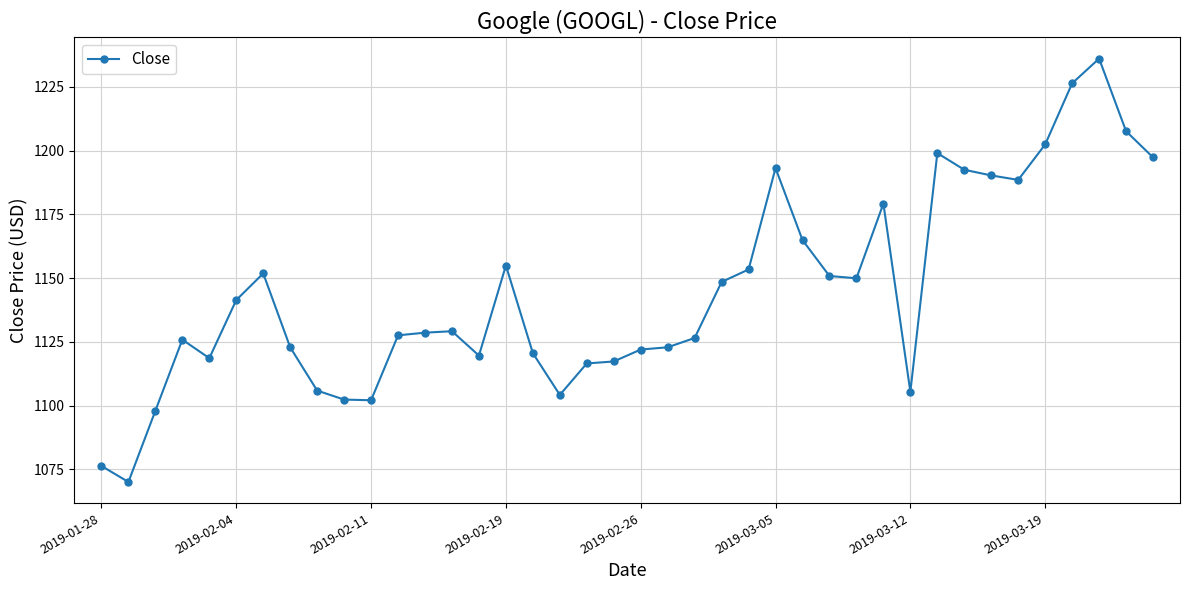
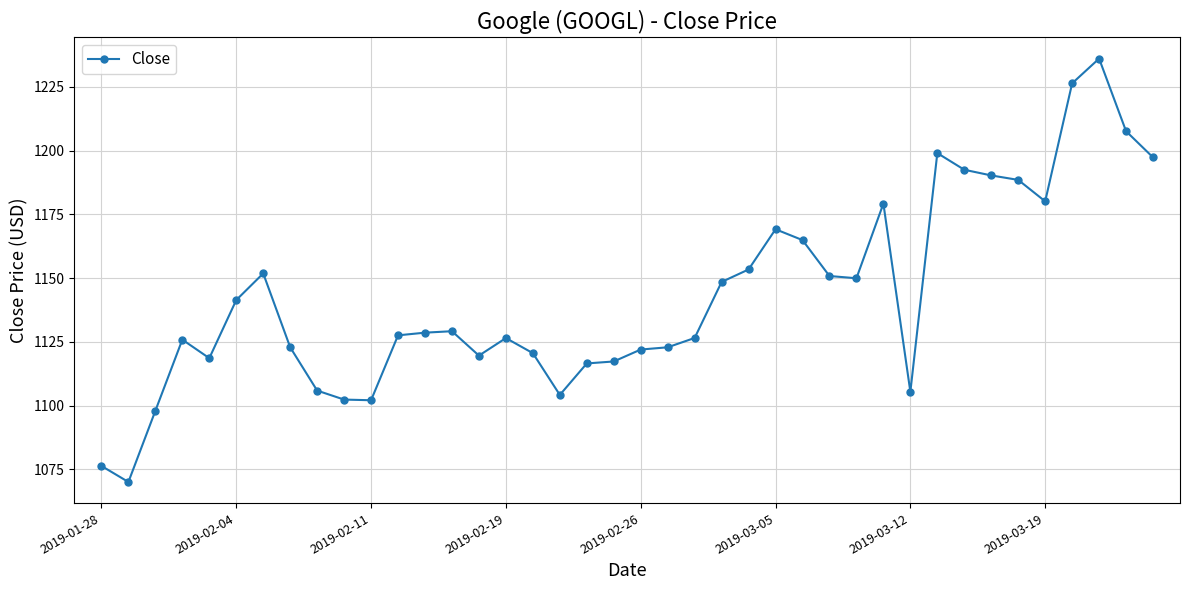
  {
    "2019-01-28": 1076,
    "2019-02-04": 1141,
    "2019-02-11": 1102,
-   "2019-02-19": 1155,
+   "2019-02-19": 1127,
    "2019-02-26": 1122,
-   "2019-03-05": 1193,
+   "2019-03-05": 1169,
    "2019-03-12": 1105,
-   "2019-03-19": 1202
+   "2019-03-19": 1180
  }
